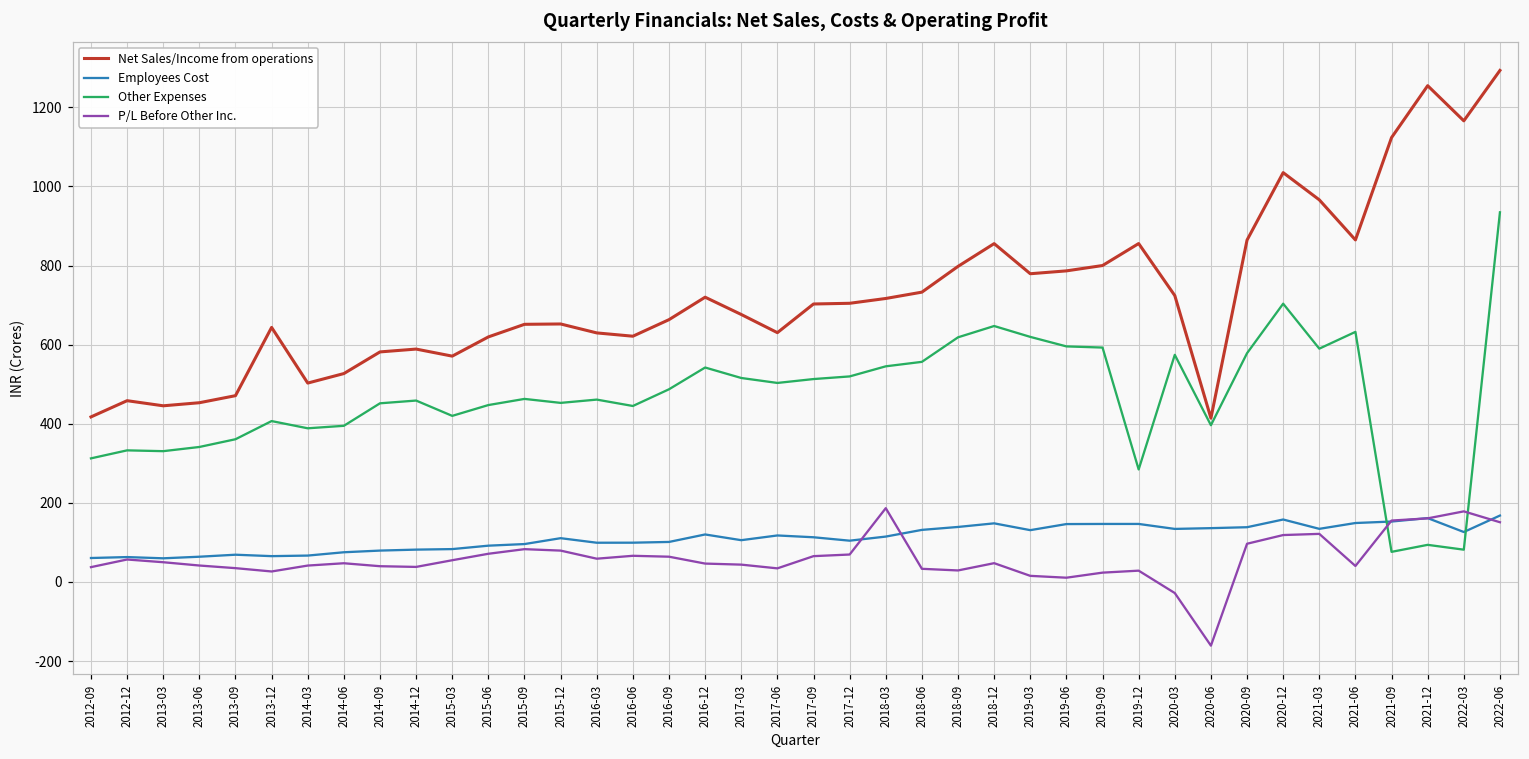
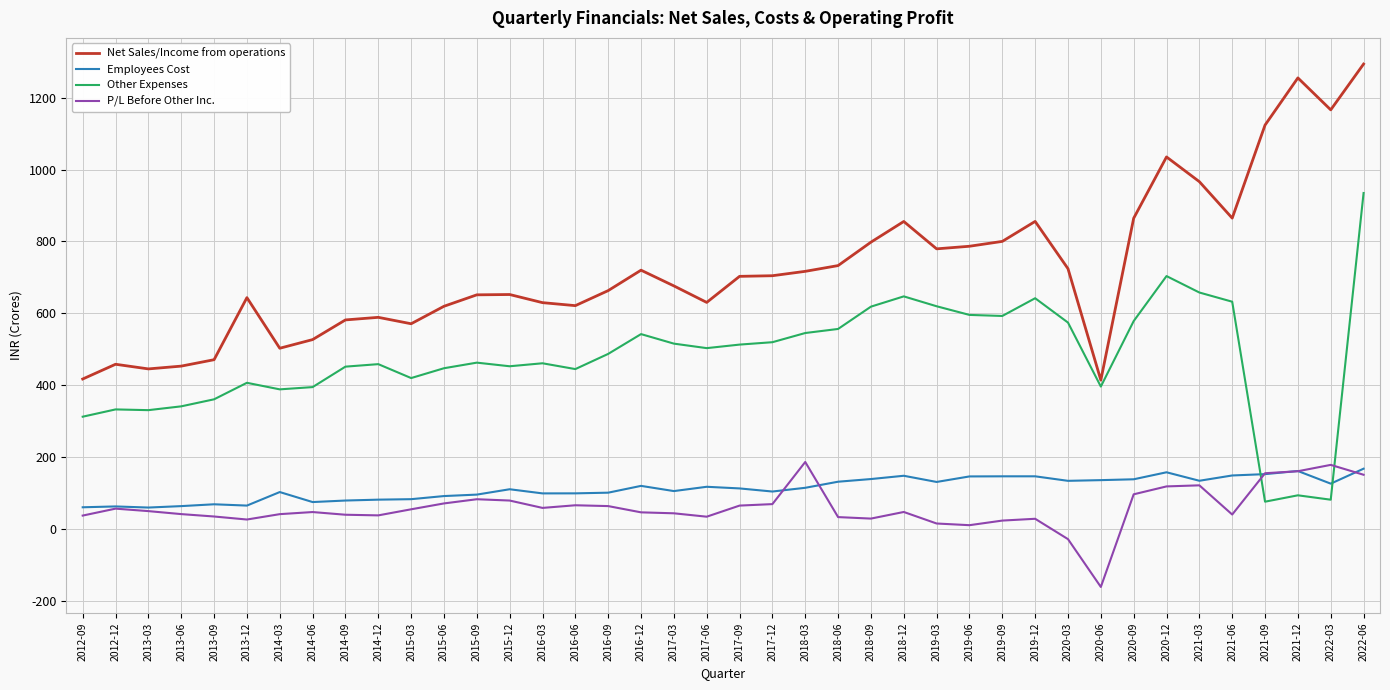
  {
    "Net Sales/Income from operations": {
      "2012-09": 420,
      "2012-12": 460,
      "2013-03": 450,
      "2013-06": 450,
      "2013-09": 470,
      "2013-12": 640,
      "2014-03": 500,
      "2014-06": 530,
      "2014-09": 580,
      "2014-12": 590,
      "2015-03": 570,
      "2015-06": 620,
      "2015-09": 650,
      "2015-12": 650,
      "2016-03": 630,
      "2016-06": 620,
      "2016-09": 660,
      "2016-12": 720,
      "2017-03": 680,
      "2017-06": 630,
      "2017-09": 700,
      "2017-12": 700,
      "2018-03": 720,
      "2018-06": 730,
      "2018-09": 800,
      "2018-12": 860,
      "2019-03": 780,
      "2019-06": 790,
      "2019-09": 800,
      "2019-12": 860,
      "2020-03": 720,
      "2020-06": 410,
      "2020-09": 860,
      "2020-12": 1030,
      "2021-03": 970,
      "2021-06": 860,
      "2021-09": 1120,
      "2021-12": 1250,
      "2022-03": 1170,
      "2022-06": 1290
    },
    "Employees Cost": {
      "2012-09": 60,
      "2013-03": 60,
      "2013-06": 60,
      "2013-09": 70,
      "2013-12": 70,
-     "2014-03": 70,
+     "2014-03": 100,
      "2014-06": 80,
      "2014-09": 80,
      "2014-12": 80,
      "2015-03": 80,
      "2015-06": 90,
      "2015-09": 100,
      "2015-12": 110,
      "2016-03": 100,
      "2016-06": 100,
      "2016-09": 100,
      "2016-12": 120,
      "2017-03": 110,
      "2017-06": 120,
      "2017-09": 110,
      "2017-12": 100,
      "2018-03": 110,
      "2018-06": 130,
      "2018-09": 140,
      "2018-12": 150,
      "2019-03": 130,
      "2019-06": 150,
      "2019-09": 150,
      "2019-12": 150,
      "2020-03": 130,
      "2020-06": 140,
      "2020-09": 140,
      "2020-12": 160,
      "2021-03": 130,
      "2021-06": 150,
      "2022-03": 130,
      "2022-06": 170
    },
    "Other Expenses": {
      "2012-09": 310,
      "2012-12": 330,
      "2013-03": 330,
      "2013-06": 340,
      "2013-09": 360,
      "2013-12": 410,
      "2014-03": 390,
      "2014-06": 390,
      "2014-09": 450,
      "2014-12": 460,
      "2015-03": 420,
      "2015-06": 450,
      "2015-09": 460,
      "2015-12": 450,
      "2016-03": 460,
      "2016-06": 440,
      "2016-09": 490,
      "2016-12": 540,
      "2017-03": 520,
      "2017-06": 500,
      "2017-09": 510,
      "2017-12": 520,
      "2018-03": 550,
      "2018-06": 560,
      "2018-09": 620,
      "2018-12": 650,
      "2019-03": 620,
      "2019-06": 600,
      "2019-09": 590,
-     "2019-12": 280,
+     "2019-12": 640,
      "2020-03": 570,
      "2020-06": 400,
      "2020-09": 580,
      "2020-12": 700,
-     "2021-03": 590,
+     "2021-03": 660,
      "2021-06": 630,
      "2021-09": 80,
      "2021-12": 90,
      "2022-03": 80,
      "2022-06": 930
    },
    "P/L Before Other Inc.": {
      "2012-09": 40,
      "2013-03": 50,
      "2013-06": 40,
      "2013-09": 30,
      "2013-12": 30,
      "2014-03": 40,
      "2014-06": 50,
      "2014-09": 40,
      "2014-12": 40,
      "2015-03": 50,
      "2015-06": 70,
      "2015-09": 80,
      "2015-12": 80,
      "2016-03": 60,
      "2016-06": 70,
      "2016-09": 60,
      "2016-12": 50,
      "2017-03": 40,
      "2017-06": 30,
      "2017-09": 70,
      "2017-12": 70,
      "2018-03": 190,
      "2018-06": 30,
      "2018-09": 30,
      "2018-12": 50,
      "2019-03": 20,
      "2019-06": 10,
      "2019-09": 20,
      "2019-12": 30,
      "2020-03": -30,
      "2020-06": -160,
      "2020-09": 100,
      "2020-12": 120,
      "2021-03": 120,
      "2021-06": 40,
      "2022-03": 180,
      "2022-06": 150
    }
  }
